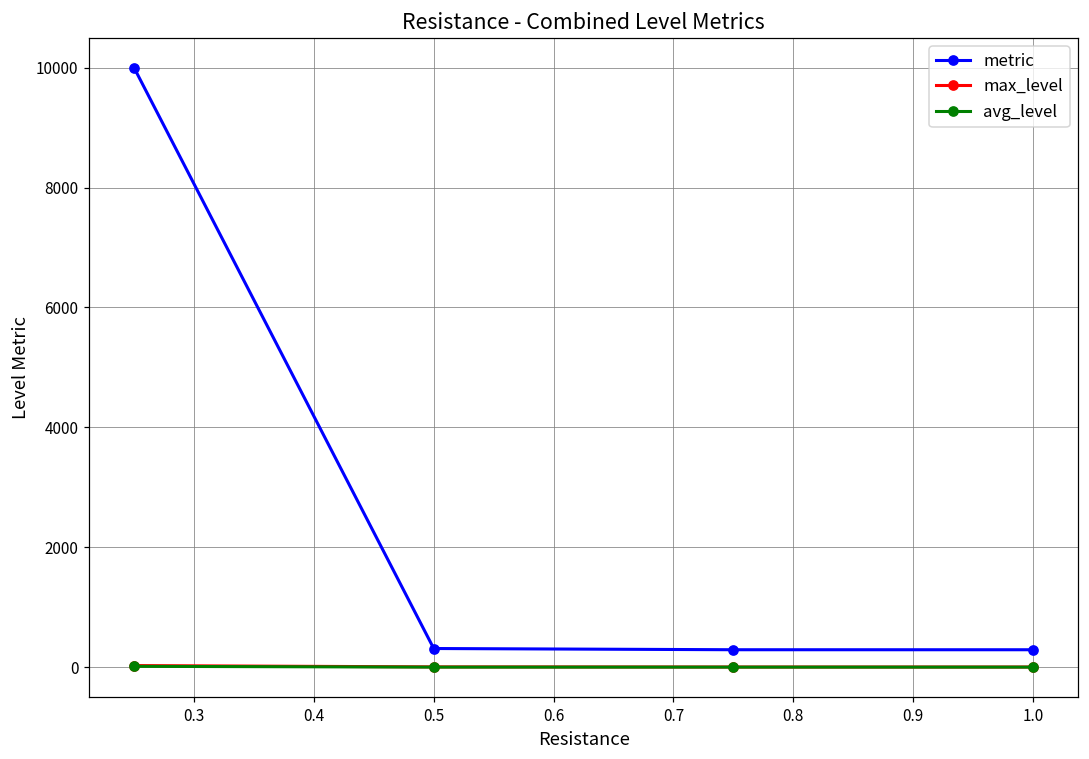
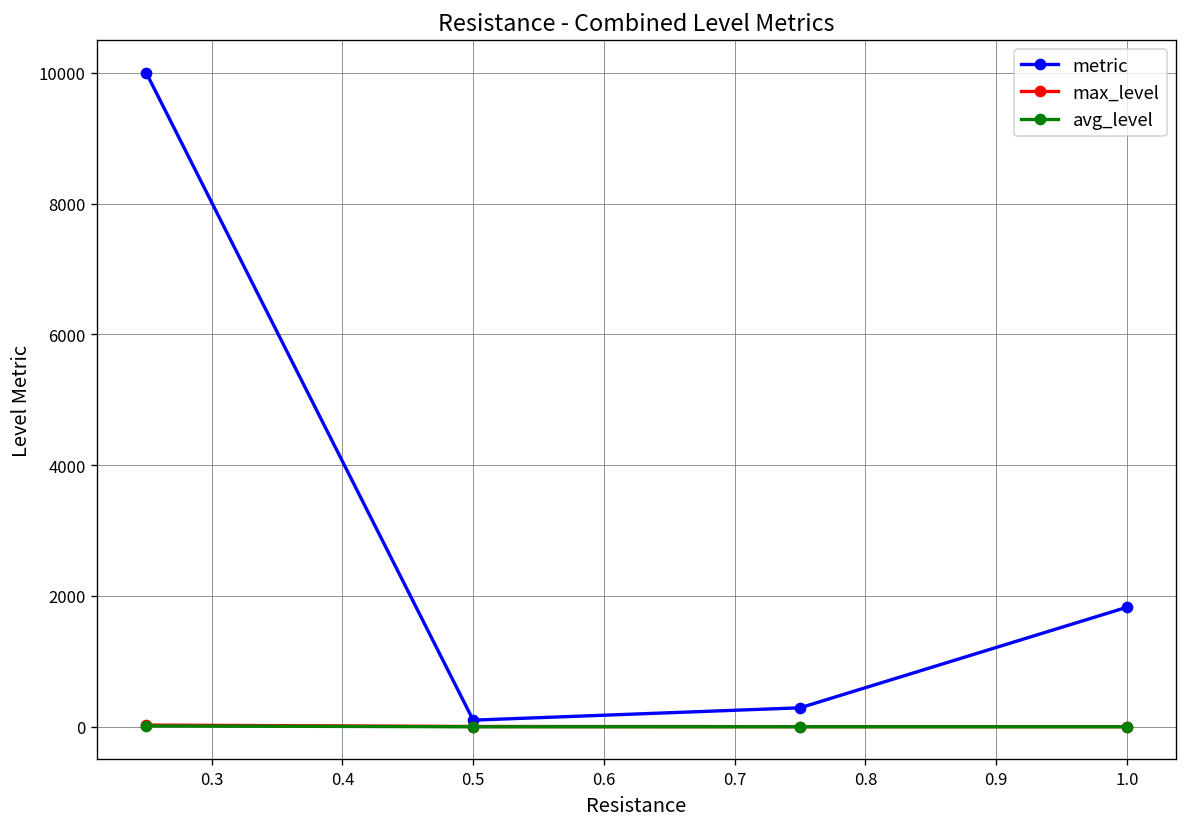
  {
    "metric": {
-     "0.5": 300,
-     "1.0": 300
+     "0.5": 100,
+     "1.0": 1800
    }
  }
